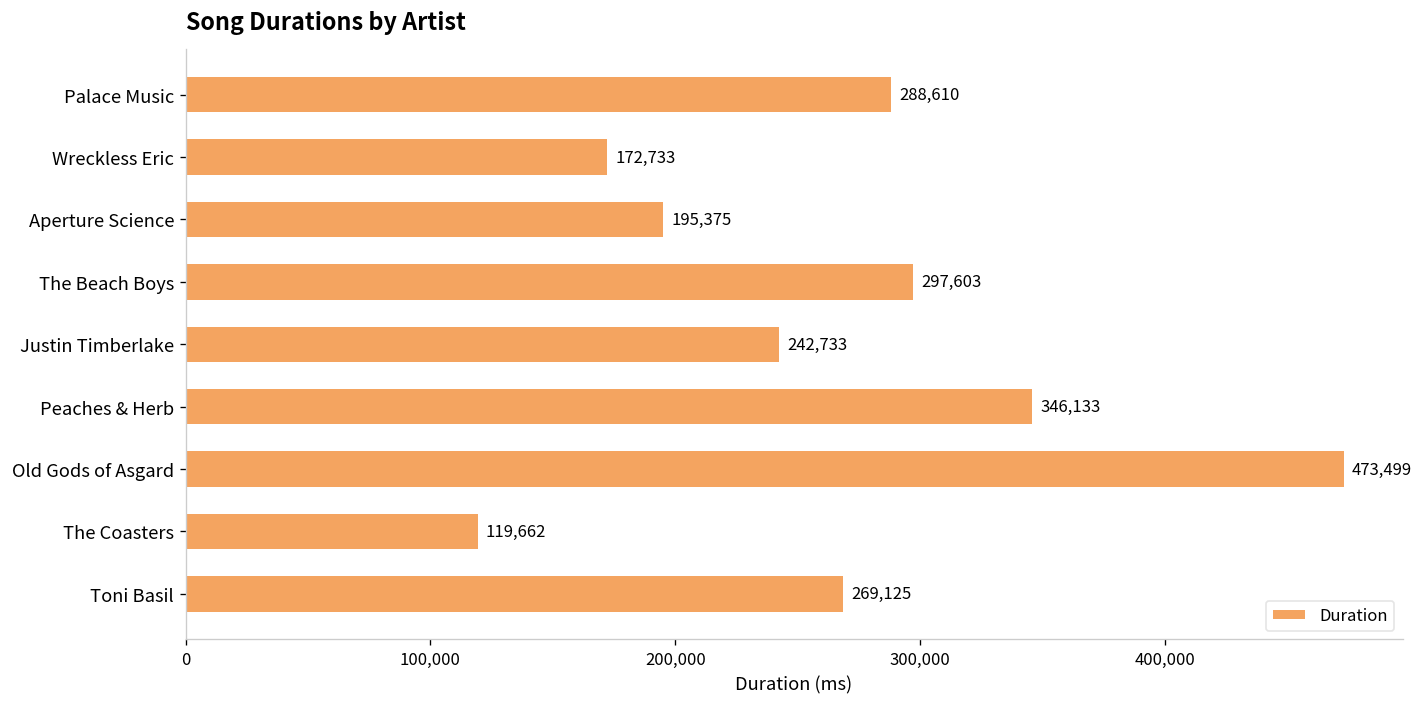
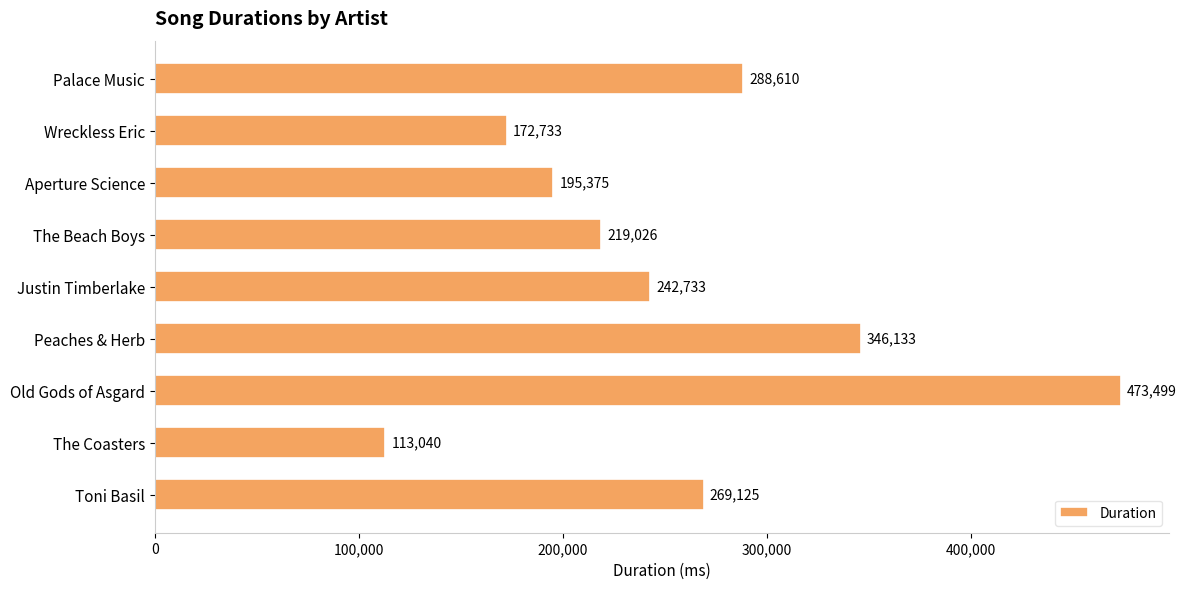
  {
    "Palace Music": "288,610",
    "Wreckless Eric": "172,733",
    "Aperture Science": "195,375",
-   "The Beach Boys": "297,603",
+   "The Beach Boys": "219,026",
    "Justin Timberlake": "242,733",
    "Peaches & Herb": "346,133",
    "Old Gods of Asgard": "473,499",
-   "The Coasters": "119,662",
+   "The Coasters": "113,040",
    "Toni Basil": "269,125"
  }
